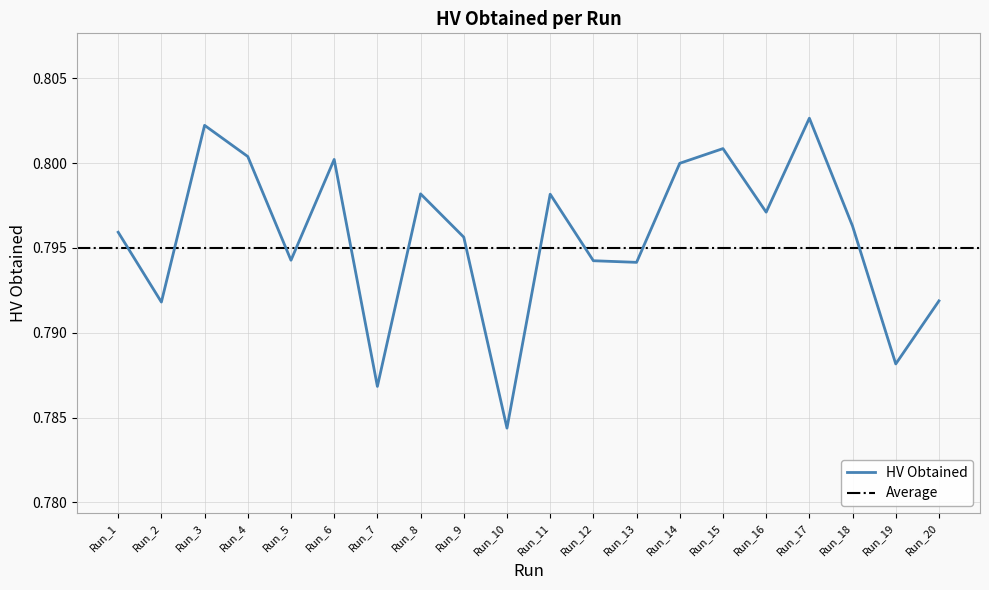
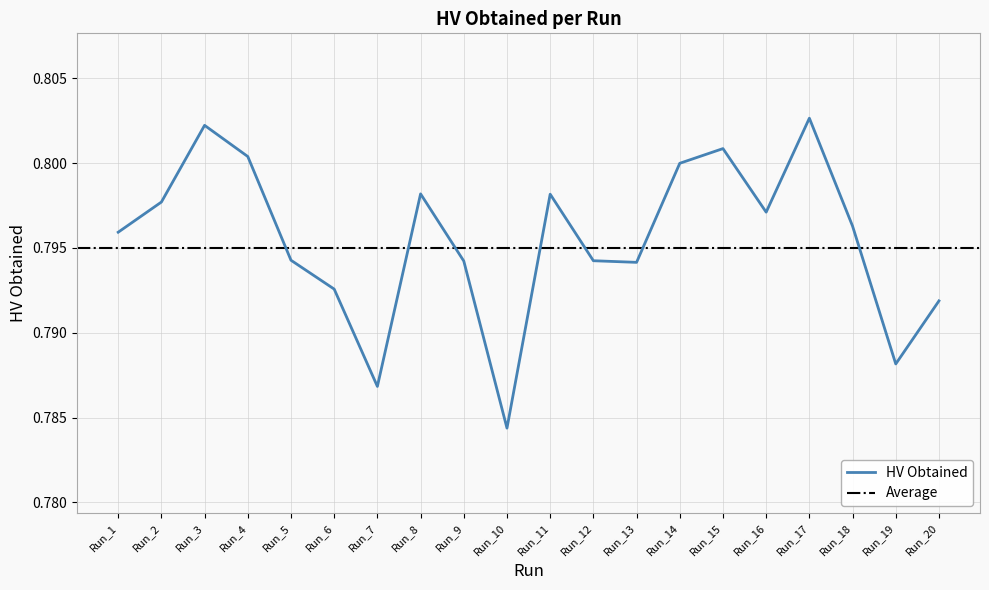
  {
    "Run_1": 0.7959,
-   "Run_2": 0.7918,
+   "Run_2": 0.7977,
    "Run_3": 0.8022,
    "Run_4": 0.8004,
    "Run_5": 0.7943,
-   "Run_6": 0.8002,
+   "Run_6": 0.7926,
    "Run_7": 0.7868,
    "Run_8": 0.7982,
-   "Run_9": 0.7956,
+   "Run_9": 0.7942,
    "Run_10": 0.7844,
    "Run_11": 0.7982,
    "Run_12": 0.7942,
    "Run_13": 0.7941,
    "Run_14": 0.8000,
    "Run_15": 0.8009,
    "Run_16": 0.7971,
    "Run_17": 0.8026,
    "Run_18": 0.7963,
    "Run_19": 0.7882,
    "Run_20": 0.7919
  }
